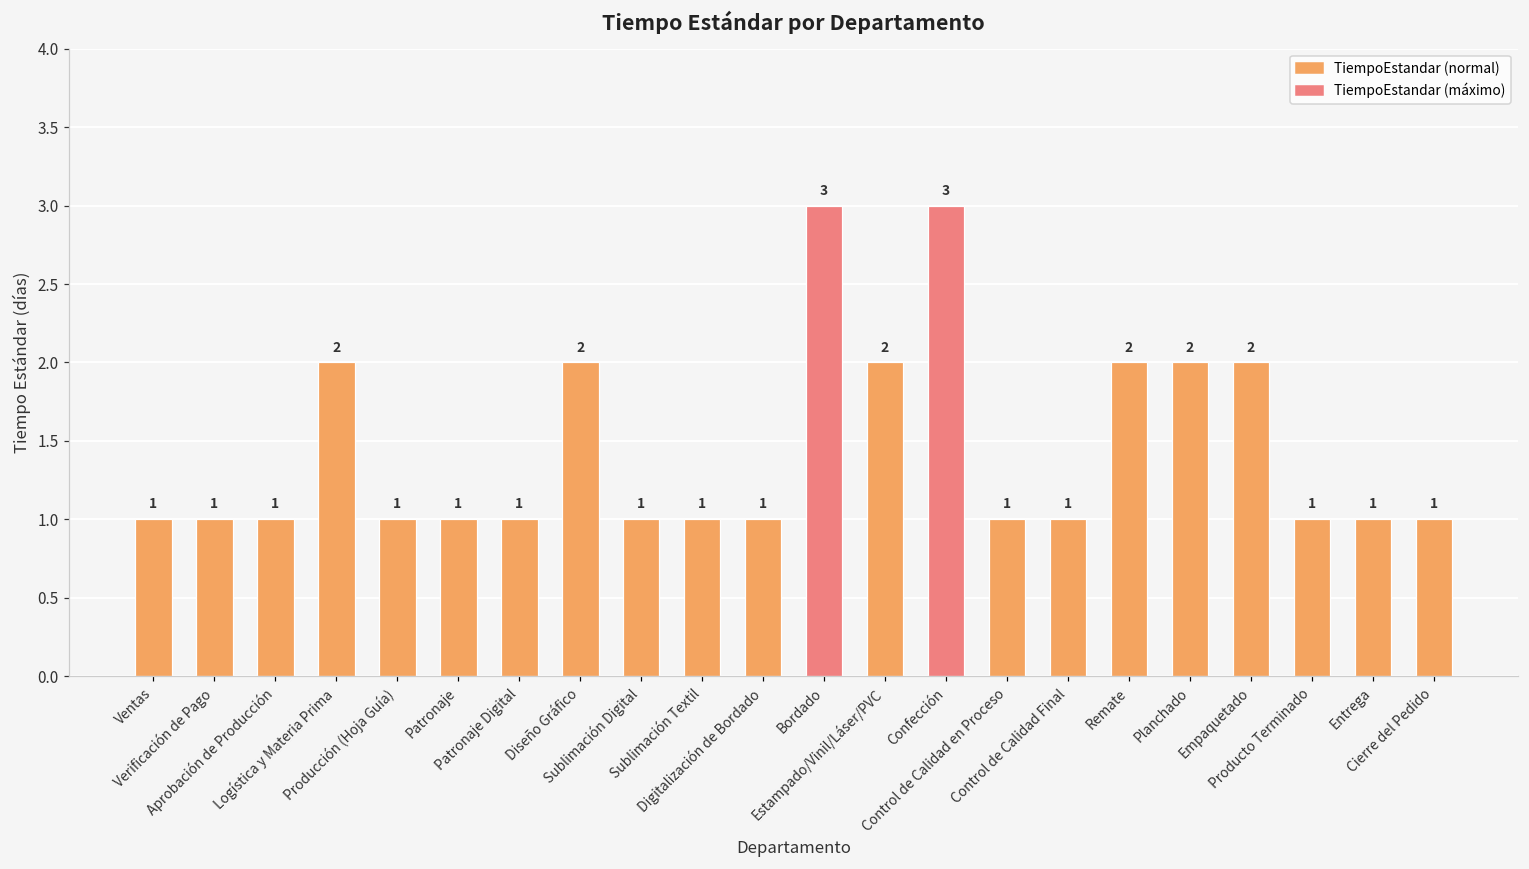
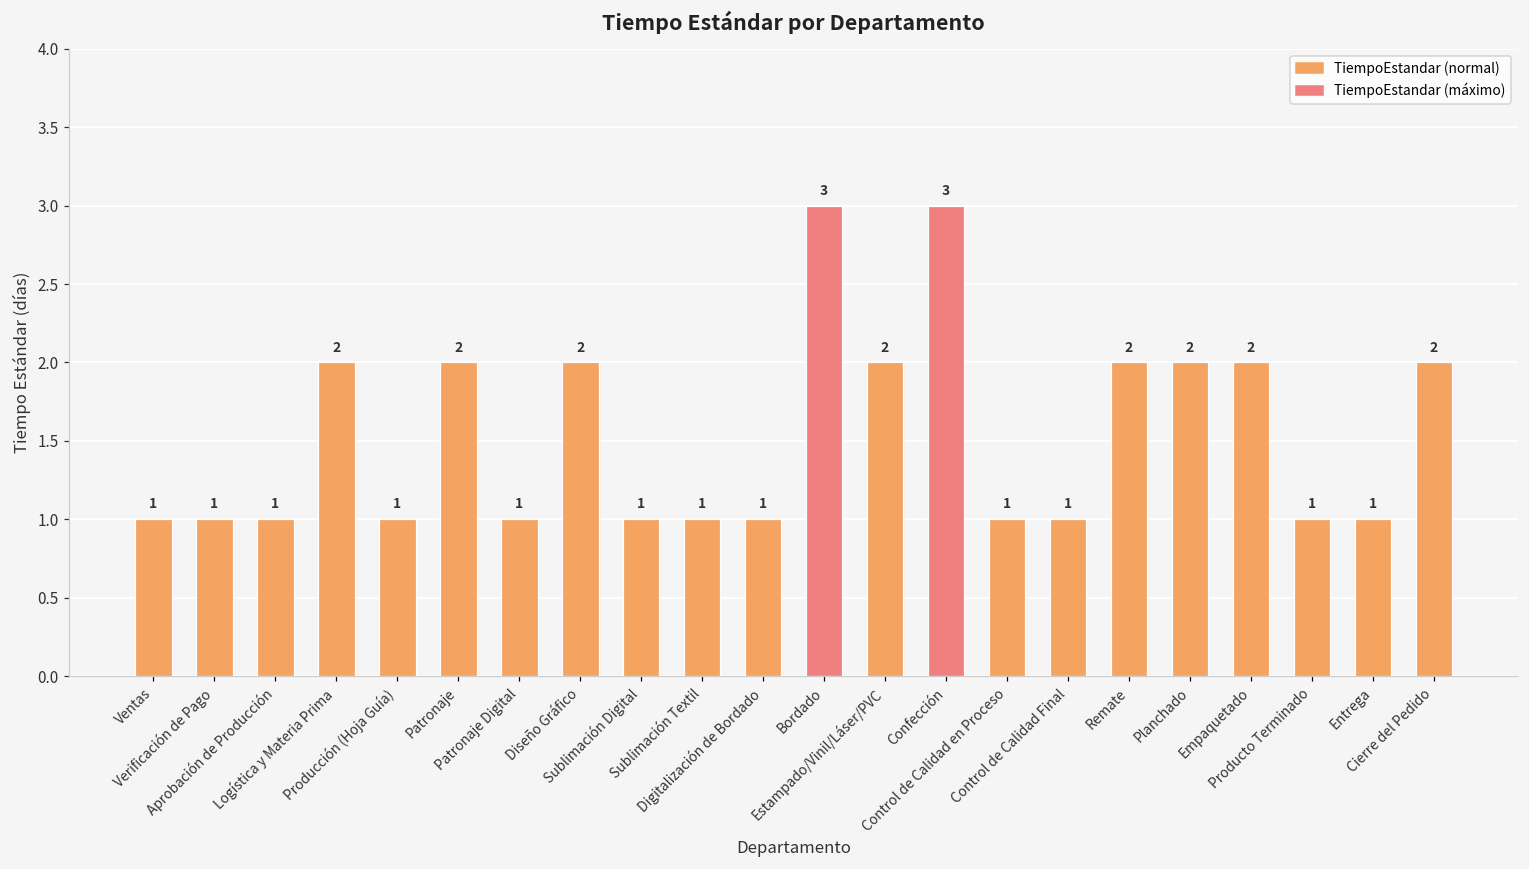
  {
    "Ventas": 1,
    "Verificación de Pago": 1,
    "Aprobación de Producción": 1,
    "Logística y Materia Prima": 2,
    "Producción (Hoja Guía)": 1,
-   "Patronaje": 1,
+   "Patronaje": 2,
    "Patronaje Digital": 1,
    "Diseño Gráfico": 2,
    "Sublimación Digital": 1,
    "Sublimación Textil": 1,
    "Digitalización de Bordado": 1,
    "Bordado": 3,
    "Estampado/Vinil/Láser/PVC": 2,
    "Confección": 3,
    "Control de Calidad en Proceso": 1,
    "Control de Calidad Final": 1,
    "Remate": 2,
    "Planchado": 2,
    "Empaquetado": 2,
    "Producto Terminado": 1,
    "Entrega": 1,
-   "Cierre del Pedido": 1
+   "Cierre del Pedido": 2
  }
